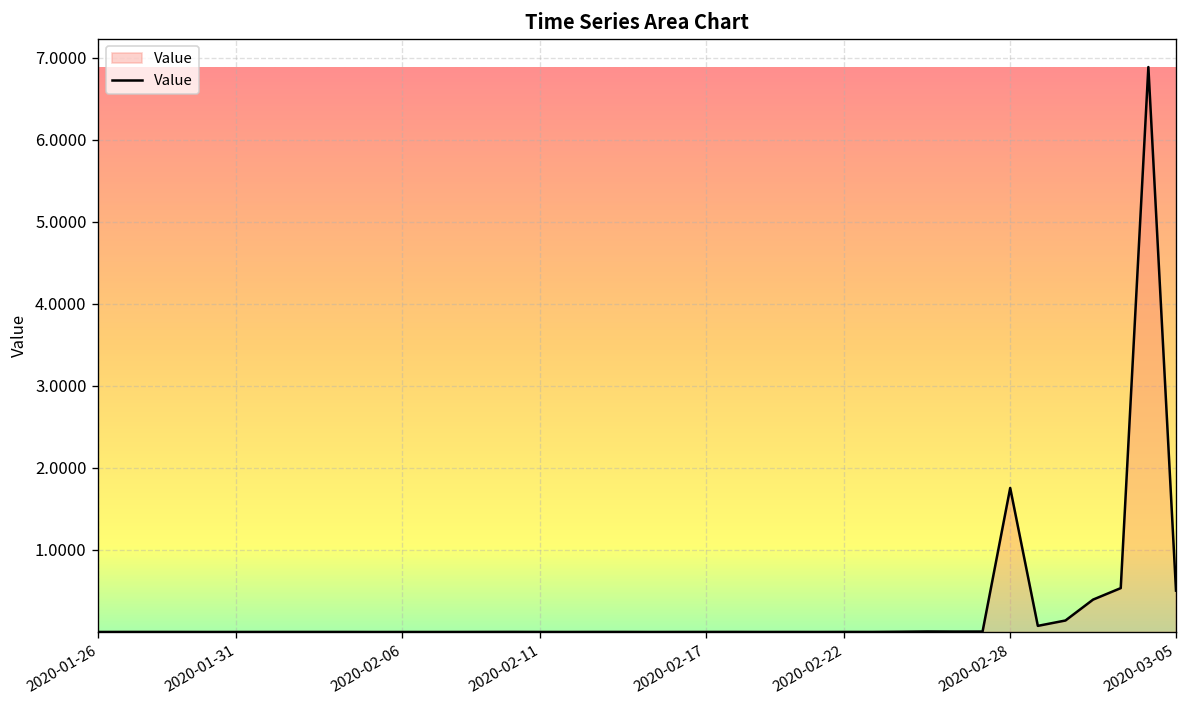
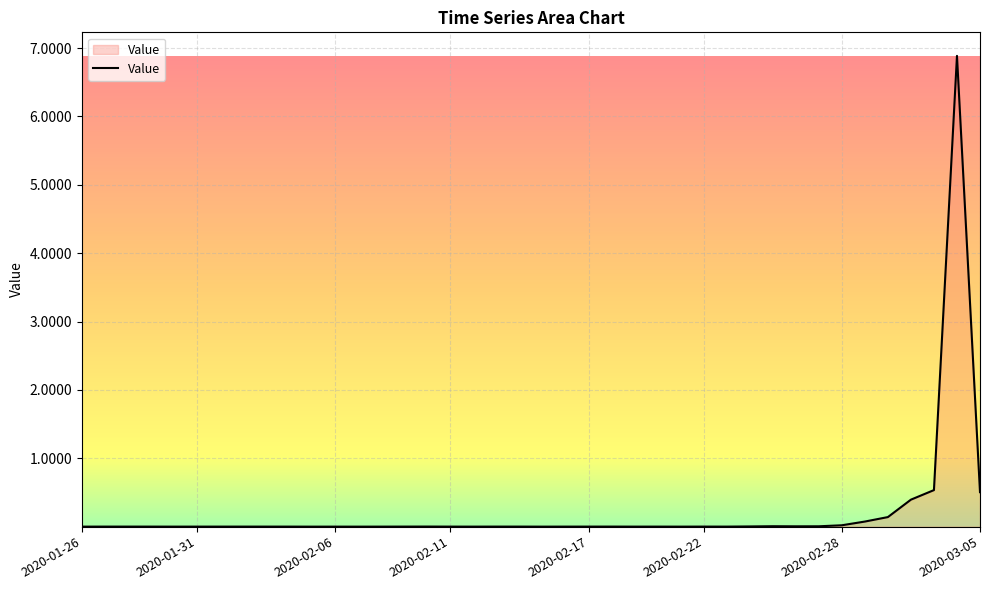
  {
    "2020-01-26": 0.0,
    "2020-01-31": 0.0,
    "2020-02-06": 0.0,
    "2020-02-11": 0.0,
    "2020-02-17": 0.0,
    "2020-02-22": 0.0,
-   "2020-02-28": 1.8,
+   "2020-02-28": 0.0,
    "2020-03-05": 0.5
  }
